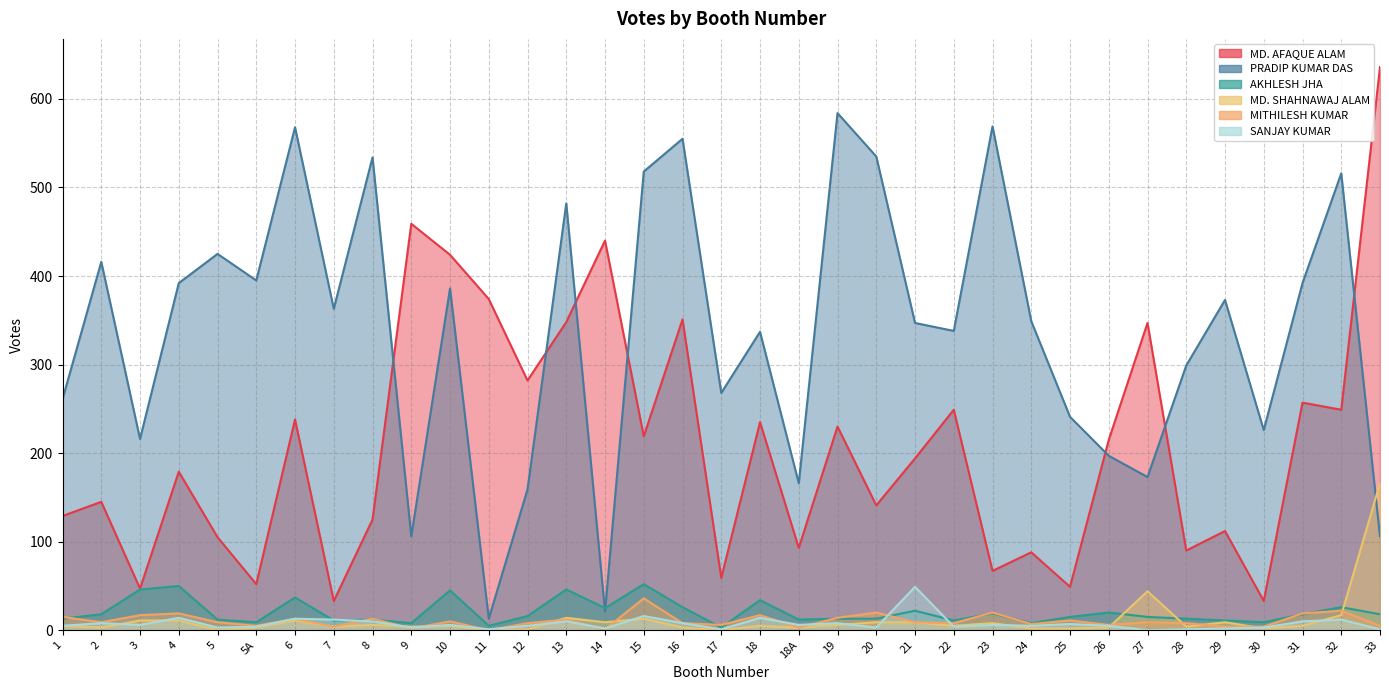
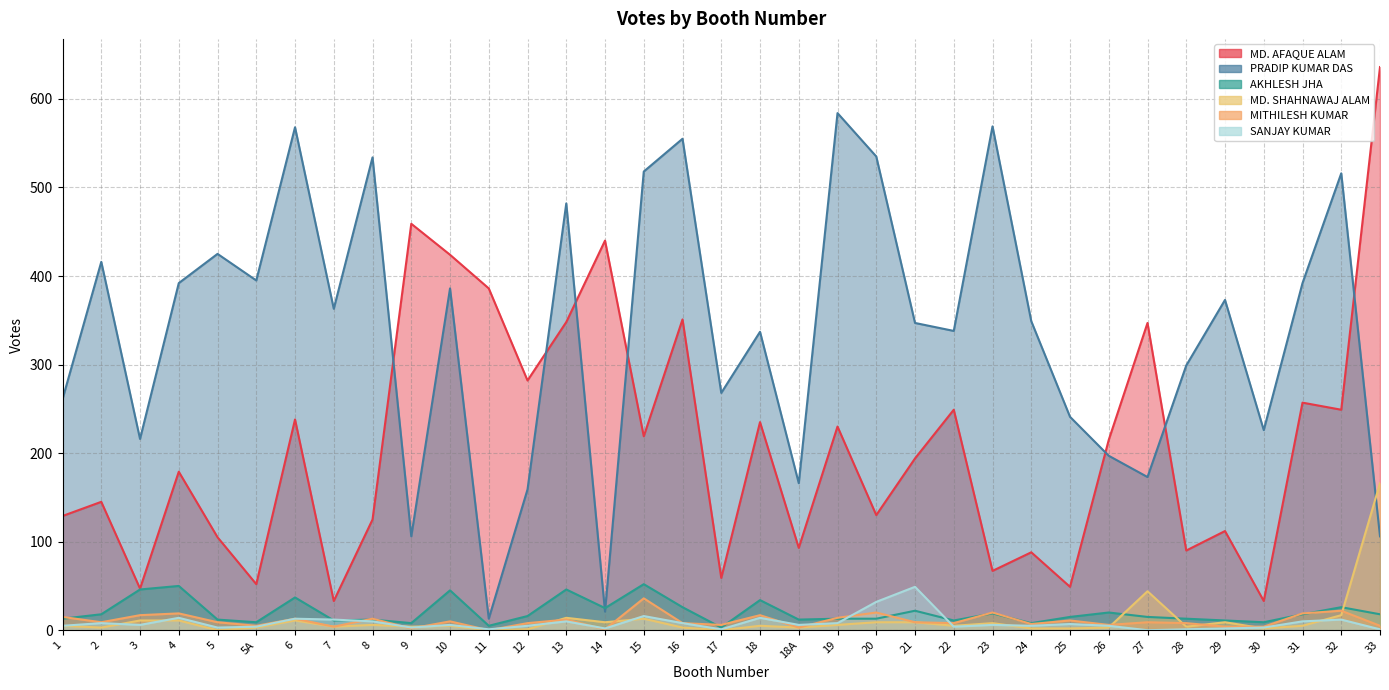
  {
    "MD. AFAQUE ALAM": {
      "1": 130,
      "2": 150,
      "4": 180,
      "5": 110,
      "5A": 50,
      "6": 240,
      "7": 30,
      "8": 130,
      "9": 460,
      "10": 420,
-     "11": 370,
+     "11": 390,
      "12": 280,
      "13": 350,
      "14": 440,
      "15": 220,
      "16": 350,
      "17": 60,
      "18": 240,
      "18A": 90,
      "19": 230,
-     "20": 140,
+     "20": 130,
      "21": 190,
      "22": 250,
      "23": 70,
      "24": 90,
      "25": 50,
      "26": 220,
      "27": 350,
      "28": 90,
      "29": 110,
      "30": 30,
      "31": 260,
      "32": 250,
      "33": 640
    },
    "SANJAY KUMAR": {
      "3": 10,
      "4": 10,
      "5": 0,
      "12": 10,
      "15": 20,
      "18": 10,
      "18A": 10,
-     "20": 0,
+     "20": 30,
      "21": 50,
      "25": 10,
      "27": 0,
      "28": 0,
      "31": 10,
      "32": 10,
      "33": 0
    }
  }
